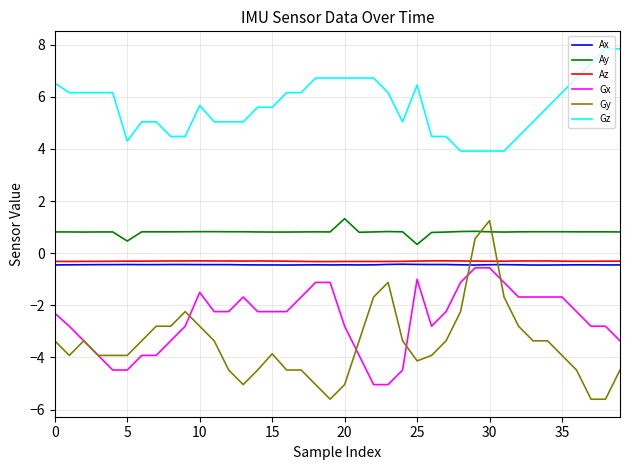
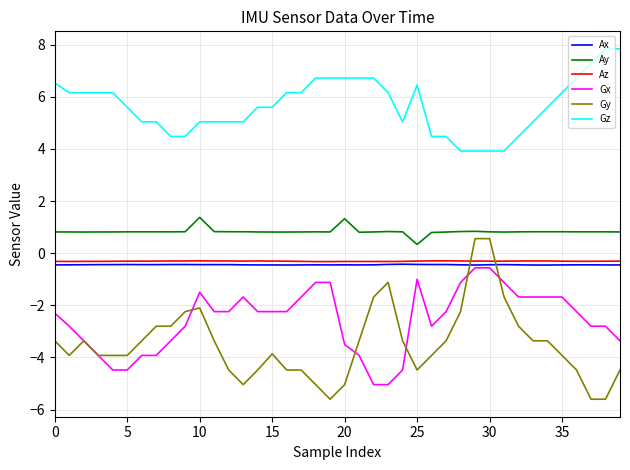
  {
    "Ax": {
      "0": -0.4,
      "5": -0.4,
      "10": -0.4,
      "15": -0.4,
      "20": -0.4,
      "25": -0.4,
      "30": -0.4,
      "35": -0.4
    },
    "Ay": {
      "0": 0.8,
-     "5": 0.5,
-     "10": 0.8,
+     "5": 0.8,
+     "10": 1.4,
      "15": 0.8,
      "20": 1.3,
      "25": 0.3,
      "30": 0.8,
      "35": 0.8
    },
    "Az": {
      "0": -0.3,
      "5": -0.3,
      "10": -0.3,
      "15": -0.3,
      "20": -0.3,
      "25": -0.3,
      "30": -0.3,
      "35": -0.3
    },
    "Gx": {
      "0": -2.3,
      "5": -4.5,
      "10": -1.5,
      "15": -2.2,
-     "20": -2.8,
+     "20": -3.5,
      "25": -1.0,
      "30": -0.6,
      "35": -1.7
    },
    "Gy": {
      "0": -3.4,
      "5": -3.9,
-     "10": -2.8,
+     "10": -2.1,
      "15": -3.9,
      "20": -5.0,
-     "25": -4.1,
-     "30": 1.3,
+     "25": -4.5,
+     "30": 0.6,
      "35": -3.9
    },
    "Gz": {
      "0": 6.5,
-     "5": 4.3,
-     "10": 5.7,
+     "5": 5.6,
+     "10": 5.0,
      "15": 5.6,
      "20": 6.7,
      "25": 6.5,
      "30": 3.9,
      "35": 6.2
    }
  }
